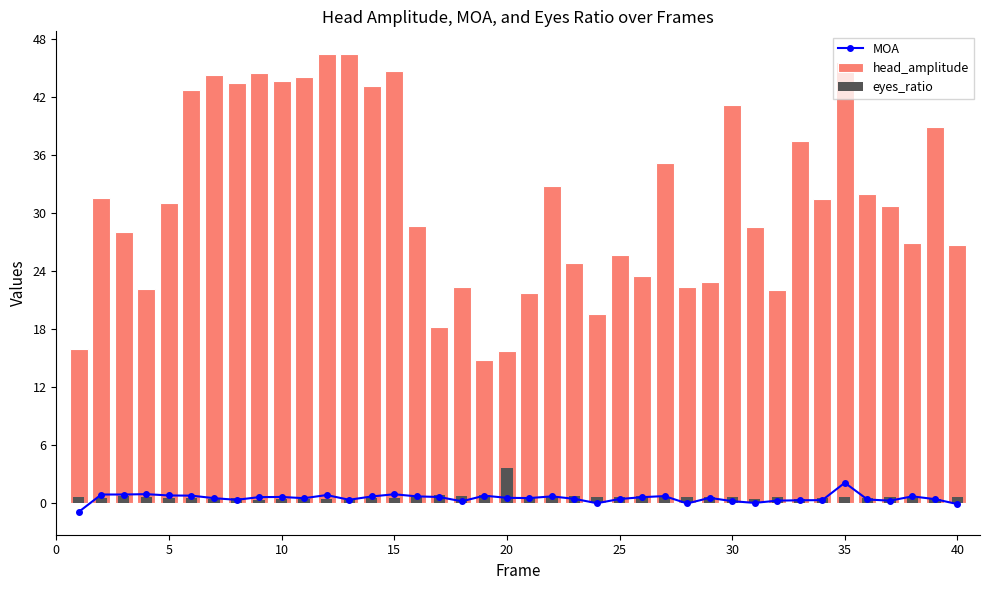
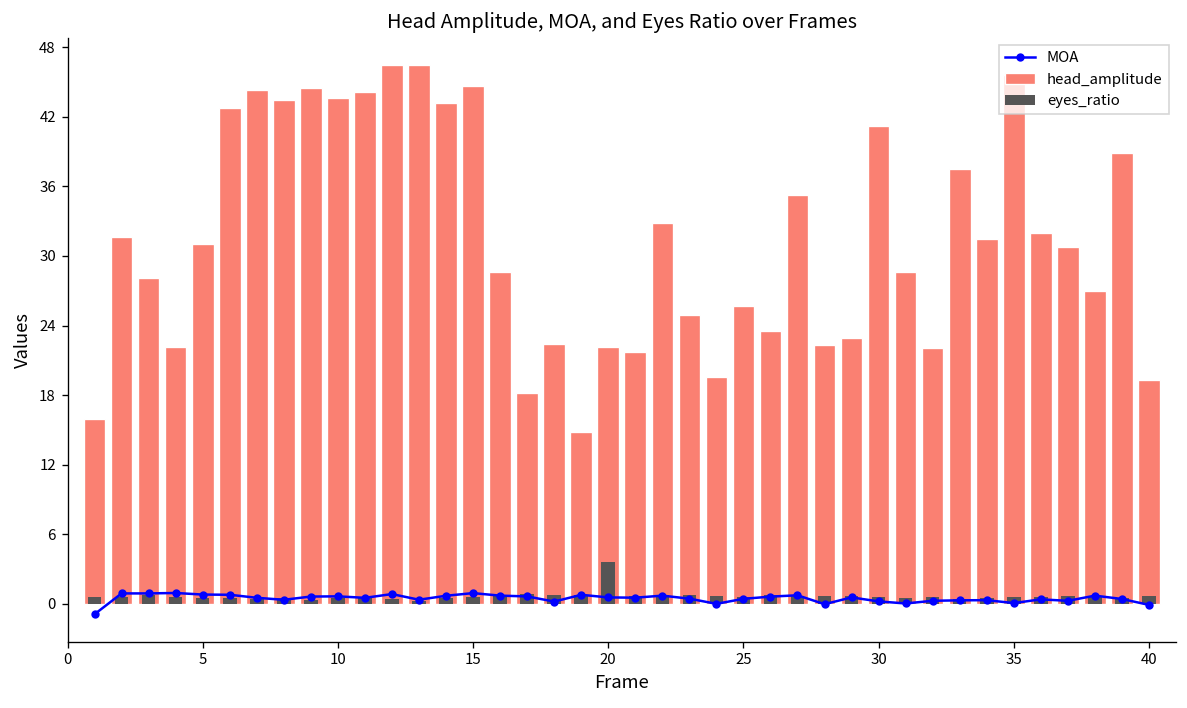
  {
    "MOA": {
      "5": 1,
      "10": 1,
      "15": 1,
      "20": 1,
      "25": 0,
      "30": 0,
-     "35": 2,
+     "35": 0,
      "40": 0
    },
    "head_amplitude": {
      "5": 31,
      "10": 44,
      "15": 45,
-     "20": 16,
+     "20": 22,
      "25": 26,
      "30": 41,
-     "40": 27
+     "40": 19
    }
  }
